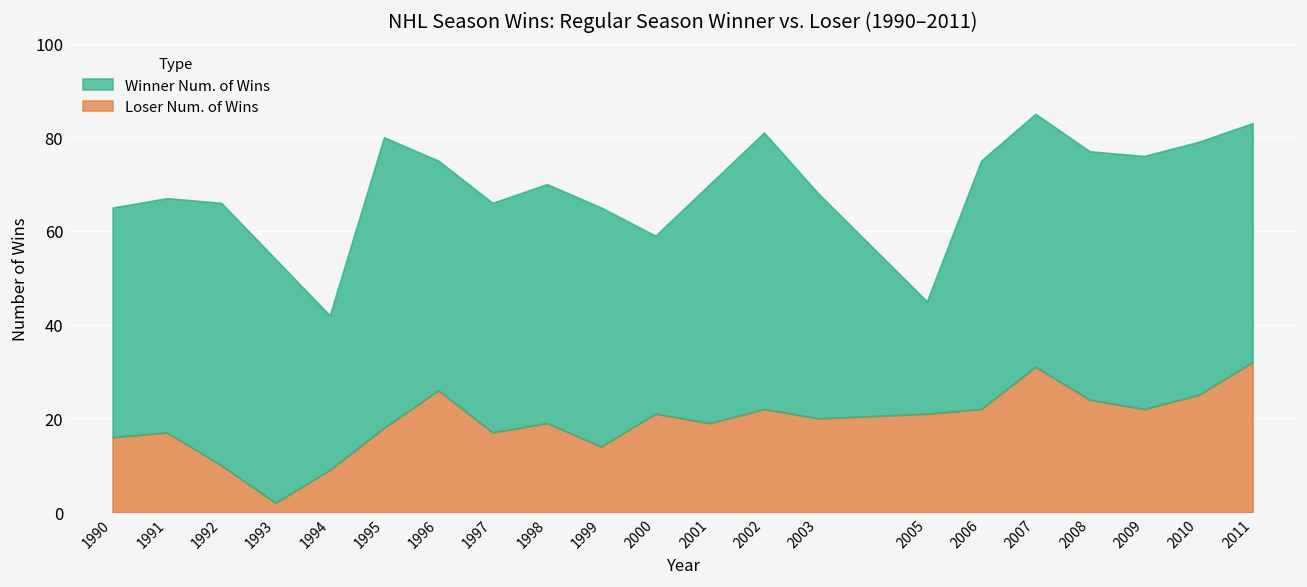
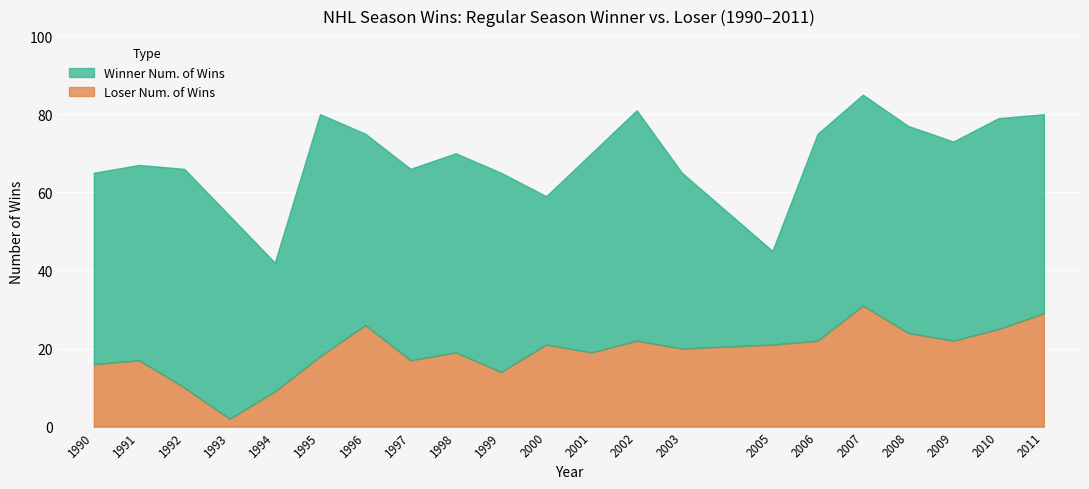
  {
    "Loser Num. of Wins": {
      "1990": 16,
      "1991": 17,
      "1992": 10,
      "1993": 2,
      "1994": 9,
      "1995": 18,
      "1996": 26,
      "1997": 17,
      "1998": 19,
      "1999": 14,
      "2000": 21,
      "2001": 19,
      "2002": 22,
      "2003": 20,
      "2005": 21,
      "2006": 22,
      "2007": 31,
      "2008": 24,
      "2009": 22,
      "2010": 25,
-     "2011": 32
+     "2011": 29
    },
    "Winner Num. of Wins": {
      "1990": 49,
      "1991": 50,
      "1992": 56,
      "1993": 52,
      "1994": 33,
      "1995": 62,
      "1996": 49,
      "1997": 49,
      "1998": 51,
      "1999": 51,
      "2000": 38,
      "2001": 51,
      "2002": 59,
-     "2003": 48,
+     "2003": 45,
      "2005": 24,
      "2006": 53,
      "2007": 54,
      "2008": 53,
-     "2009": 54,
+     "2009": 51,
      "2010": 54,
      "2011": 51
    }
  }
